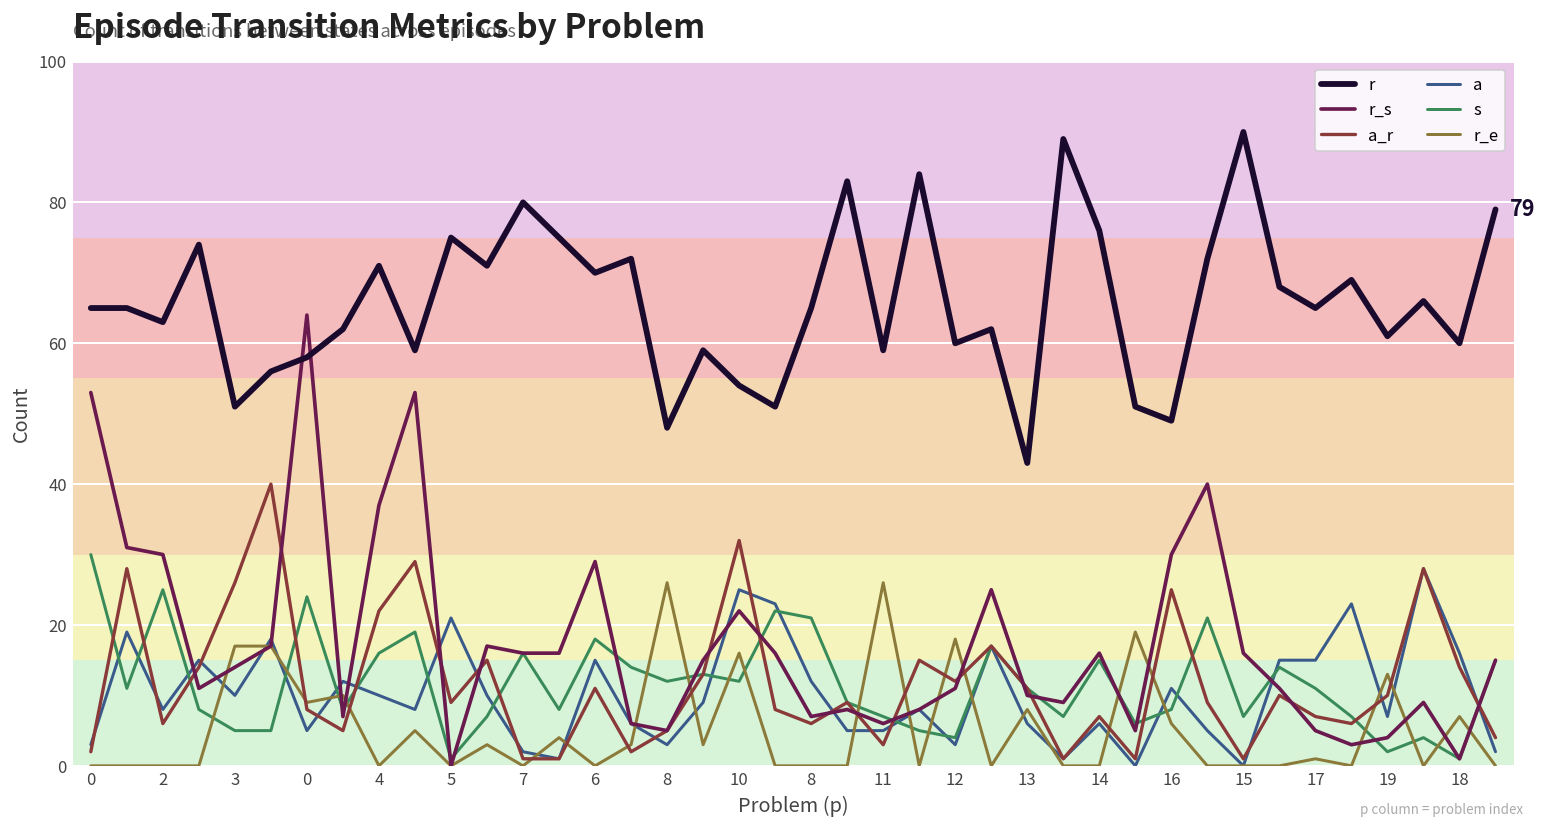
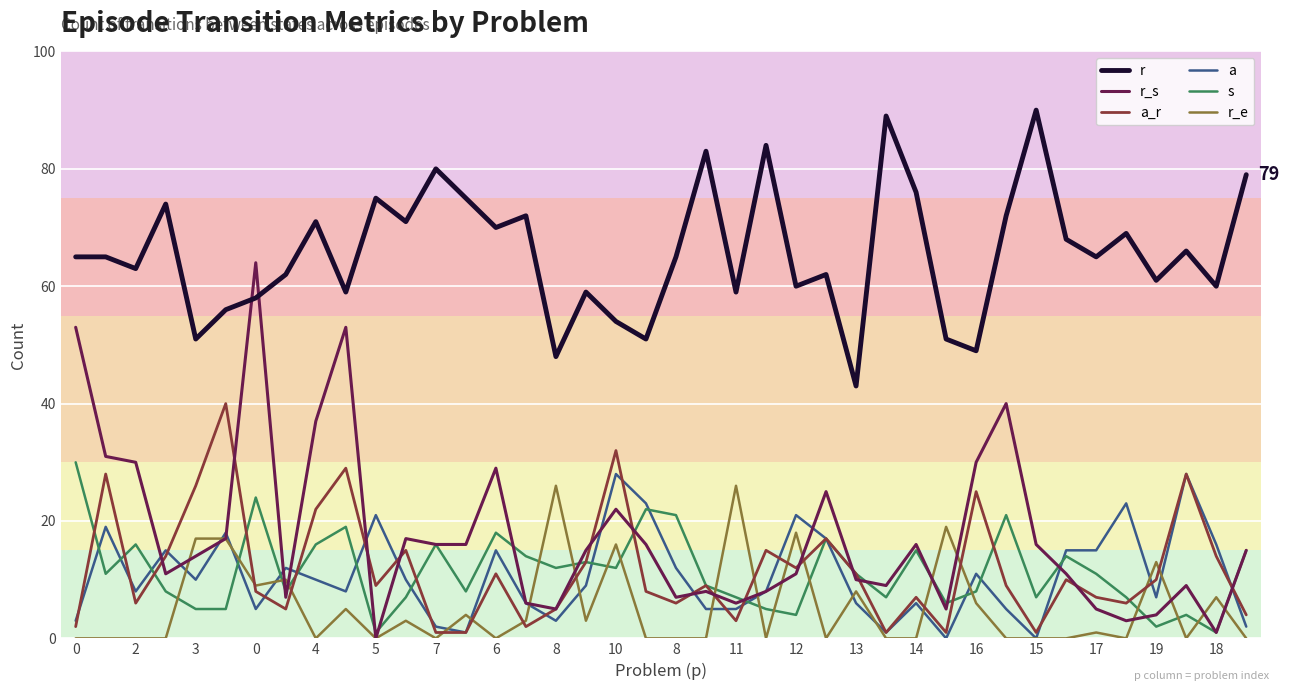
  {
    "r": {
      "2": 63,
      "4": 71,
      "6": 70,
      "10": 54,
      "12": 60,
      "14": 76,
      "16": 49,
      "18": 60
    },
    "a": {
      "2": 8,
      "4": 10,
      "6": 15,
-     "10": 25,
-     "12": 3,
+     "10": 28,
+     "12": 21,
      "14": 6,
      "16": 11,
      "18": 16
    },
    "s": {
-     "2": 25,
+     "2": 16,
      "4": 16,
      "6": 18,
      "10": 12,
      "12": 4,
      "14": 15,
      "16": 8
    },
    "r_e": {
      "2": 0,
      "4": 0,
      "6": 0,
      "10": 16,
      "12": 18,
      "14": 0,
      "16": 6,
      "18": 7
    }
  }
